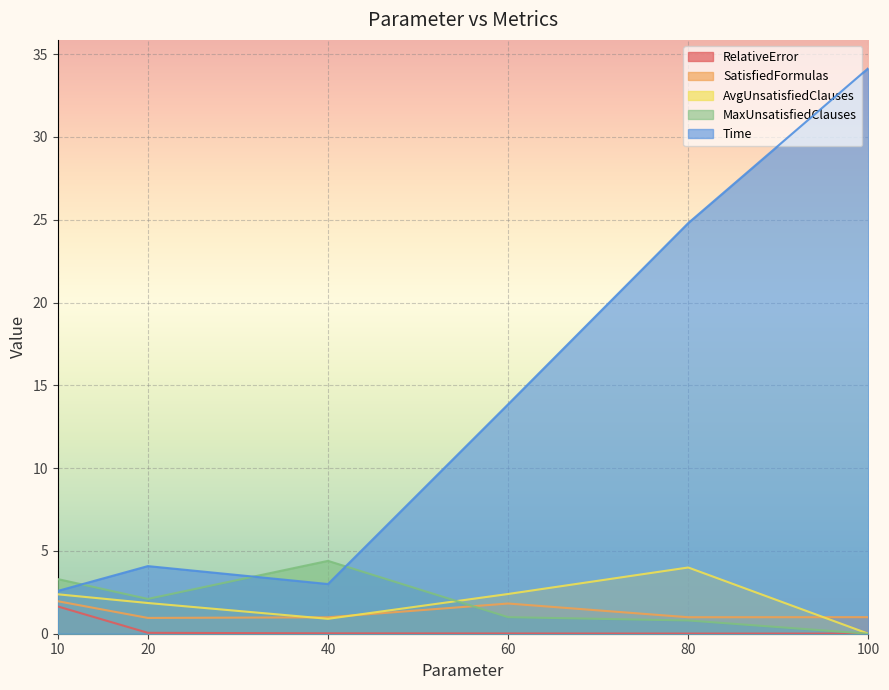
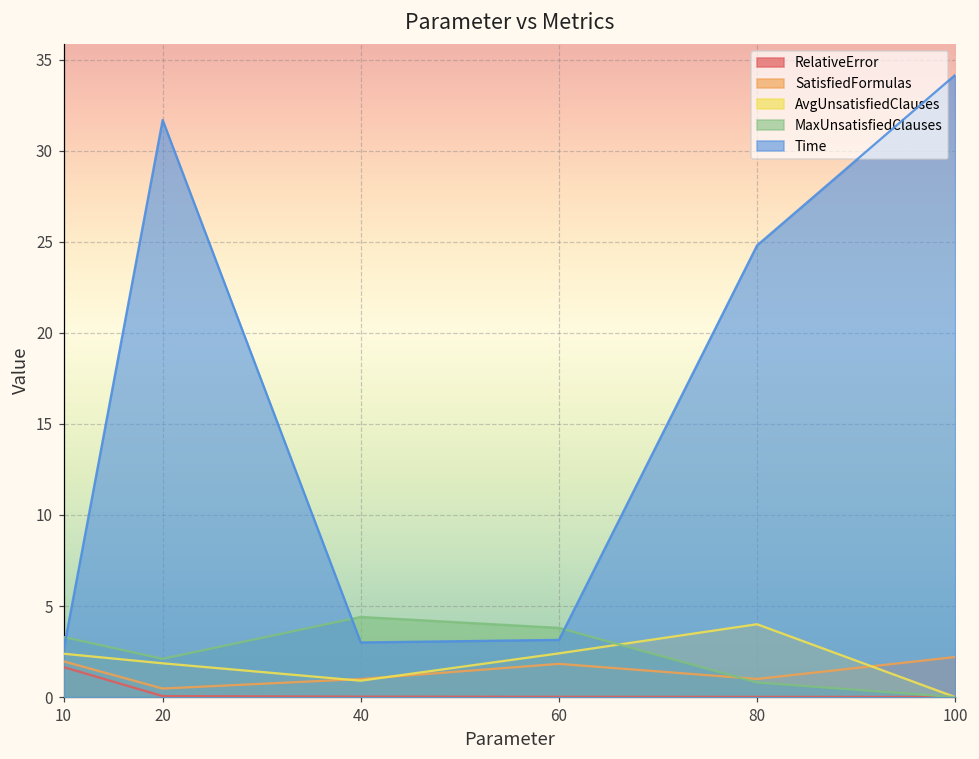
  {
    "RelativeError": {
      "10": 1.6,
      "20": 0.1,
      "40": 0.0,
      "60": 0.0,
      "80": 0.0
    },
    "SatisfiedFormulas": {
      "10": 2.0,
-     "20": 1.0,
+     "20": 0.5,
      "60": 1.8,
      "80": 1.0,
-     "100": 1.0
+     "100": 2.2
    },
    "AvgUnsatisfiedClauses": {
      "10": 2.4,
      "20": 1.9,
      "60": 2.4,
      "80": 4.0
    },
    "MaxUnsatisfiedClauses": {
      "10": 3.3,
      "20": 2.1,
      "40": 4.4,
-     "60": 1.0,
+     "60": 3.8,
      "80": 0.8
    },
    "Time": {
      "10": 2.6,
-     "20": 4.1,
+     "20": 31.7,
      "40": 3.0,
-     "60": 13.9,
+     "60": 3.1,
      "80": 24.8,
      "100": 34.2
    }
  }
